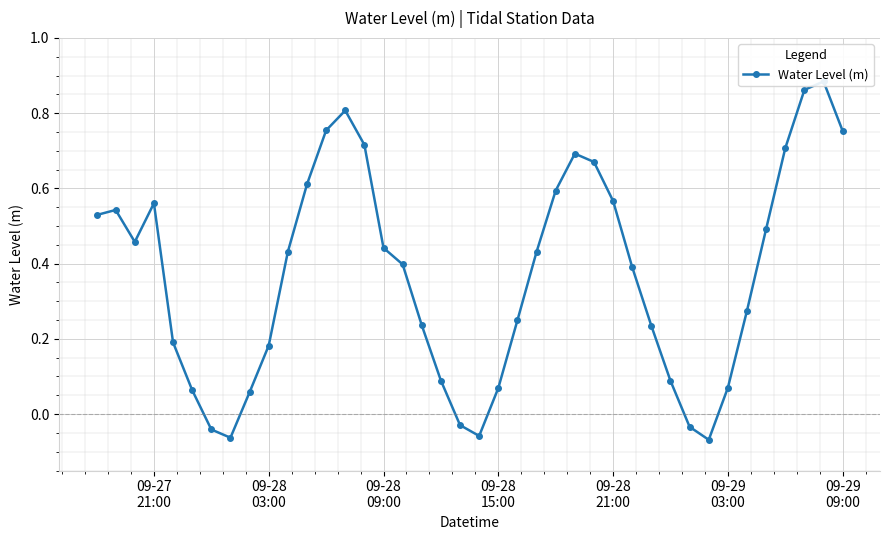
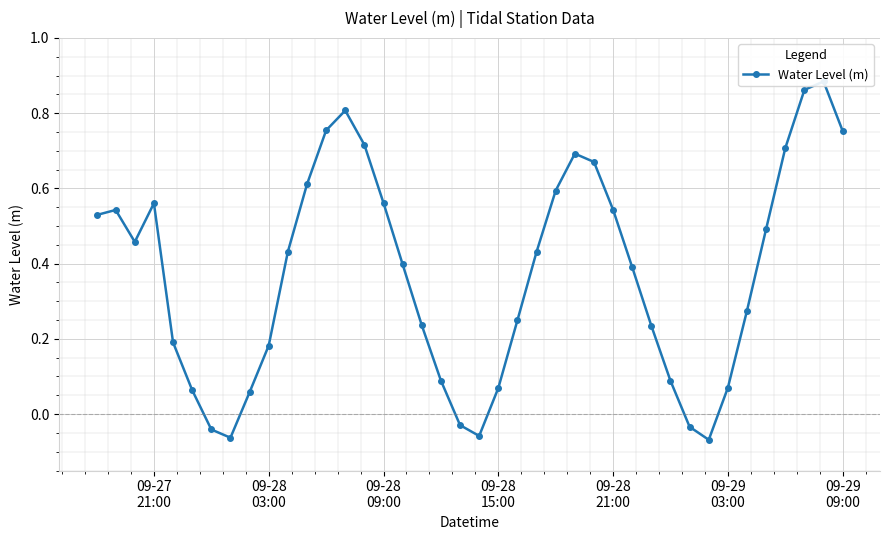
  {
    "09-27 21:00": 0.56,
    "09-28 03:00": 0.18,
-   "09-28 09:00": 0.44,
+   "09-28 09:00": 0.56,
    "09-28 15:00": 0.07,
-   "09-28 21:00": 0.57,
+   "09-28 21:00": 0.54,
    "09-29 03:00": 0.07,
    "09-29 09:00": 0.75
  }
